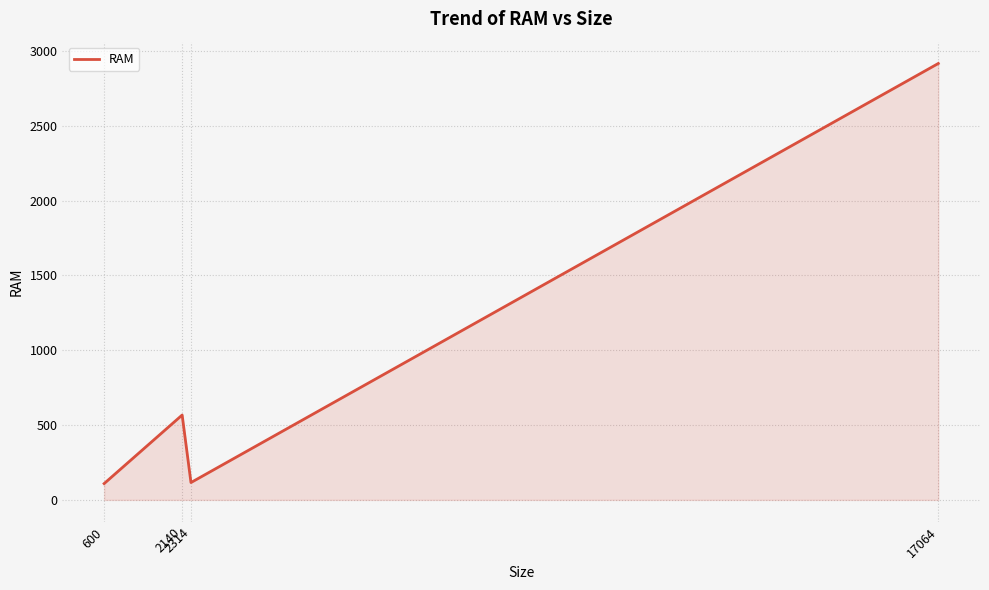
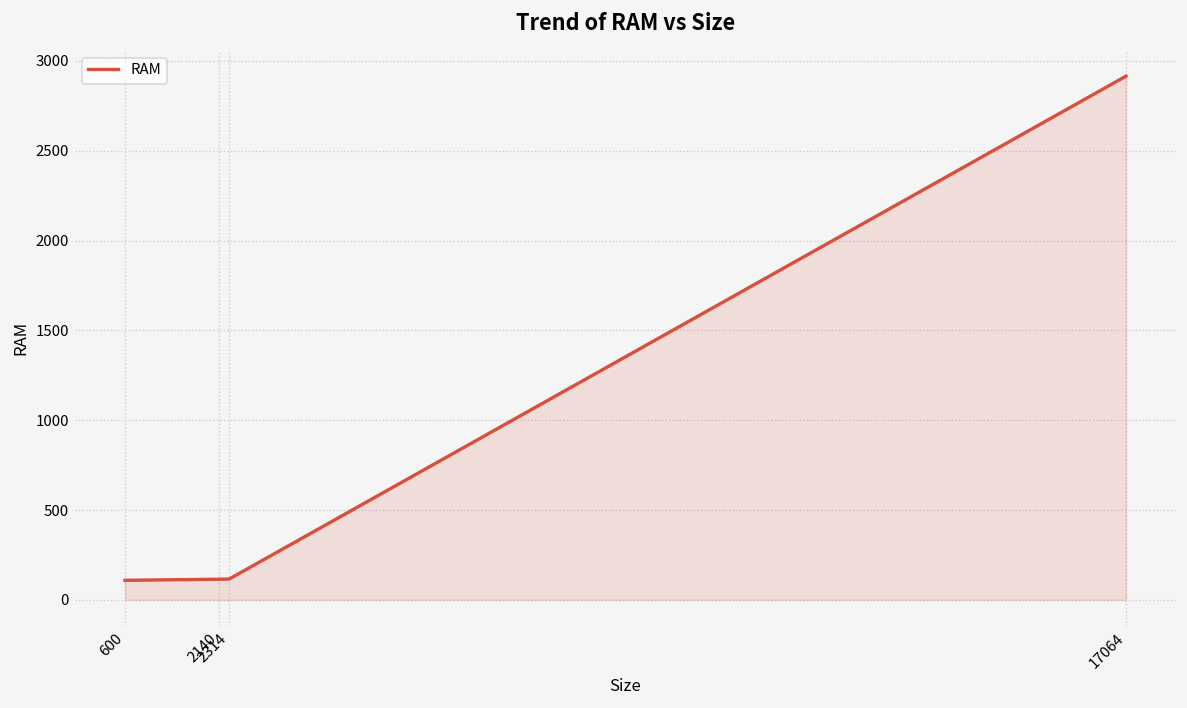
  {
    "600": 110,
-   "2140": 570,
+   "2140": 120,
    "2314": 120,
    "17064": 2920
  }
